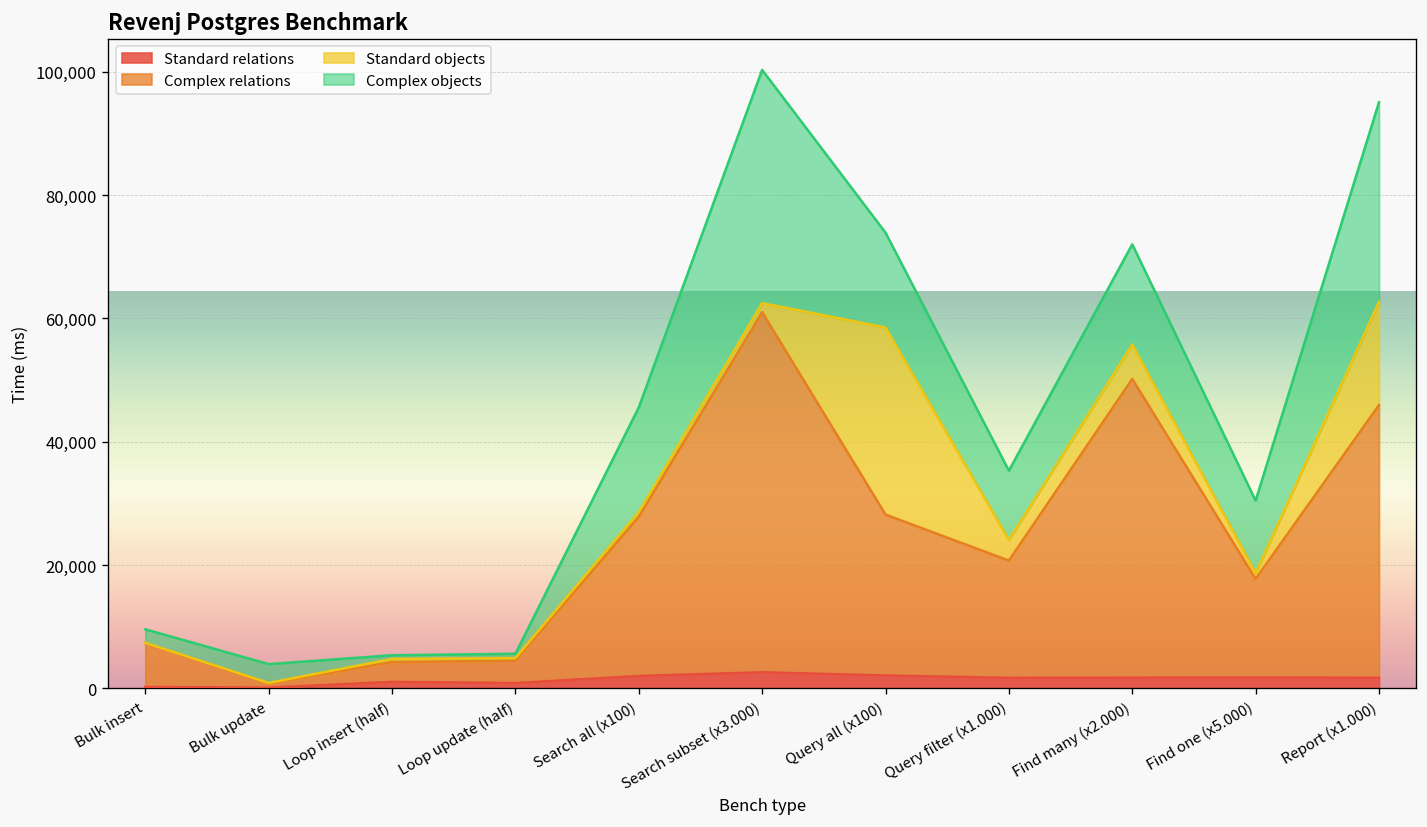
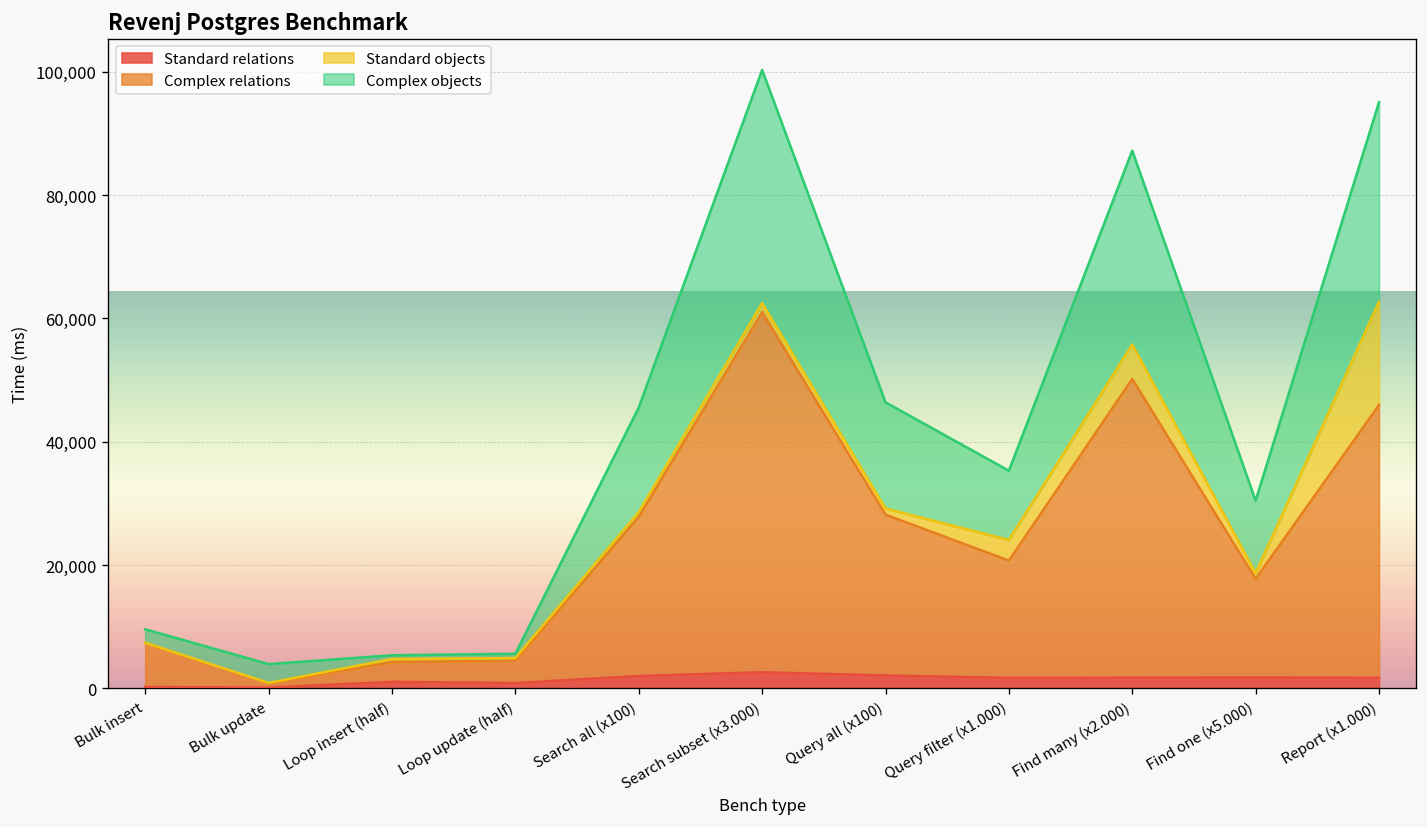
  {
    "Standard objects": {
      "Loop insert (half)": "1,000",
      "Search all (x100)": "1,000",
      "Search subset (x3.000)": "1,000",
-     "Query all (x100)": "30,000",
+     "Query all (x100)": "1,000",
      "Query filter (x1.000)": "3,000",
      "Find many (x2.000)": "6,000",
      "Find one (x5.000)": "1,000",
      "Report (x1.000)": "17,000"
    },
    "Complex objects": {
      "Bulk insert": "2,000",
      "Bulk update": "3,000",
      "Loop insert (half)": "1,000",
      "Loop update (half)": "1,000",
      "Search all (x100)": "17,000",
      "Search subset (x3.000)": "38,000",
-     "Query all (x100)": "15,000",
+     "Query all (x100)": "17,000",
      "Query filter (x1.000)": "11,000",
-     "Find many (x2.000)": "16,000",
+     "Find many (x2.000)": "31,000",
      "Find one (x5.000)": "12,000",
      "Report (x1.000)": "32,000"
    }
  }
